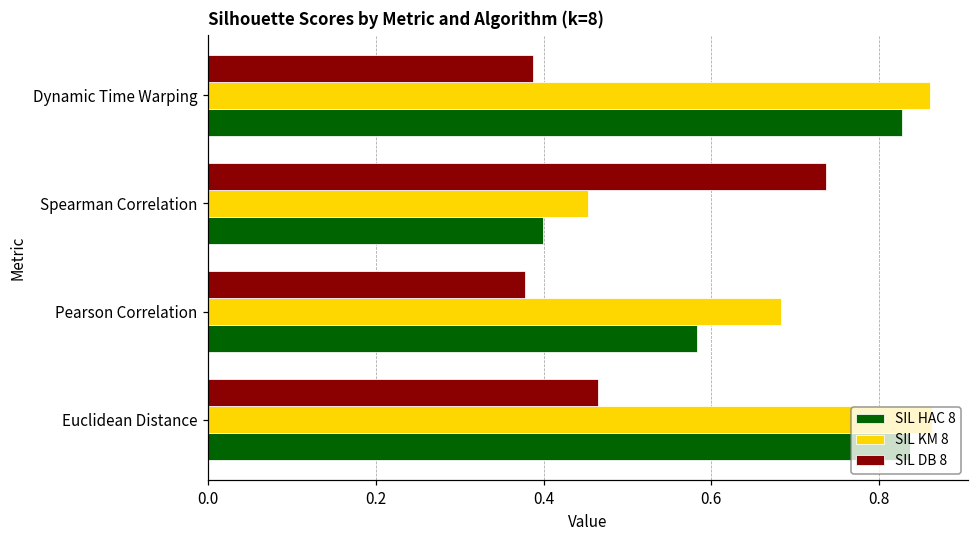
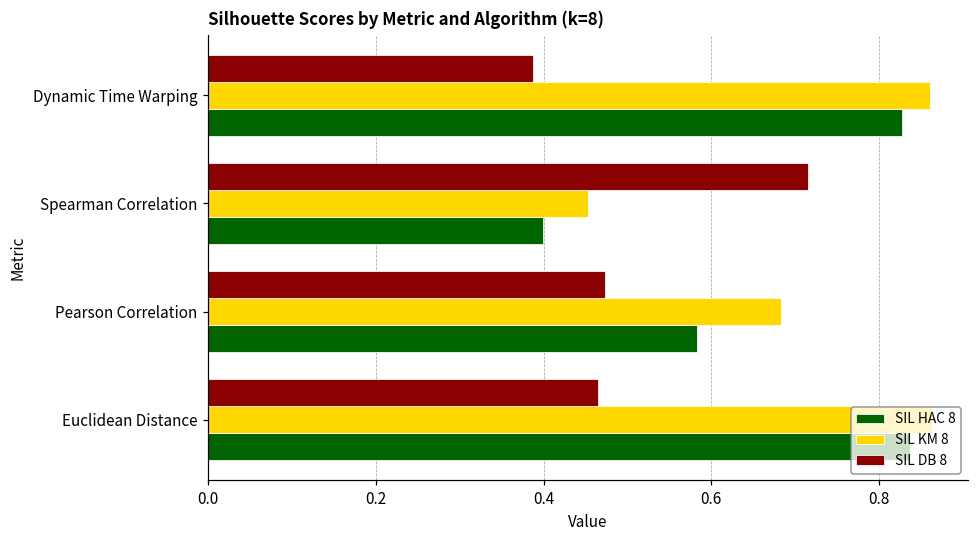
  {
    "SIL HAC 8": {
      "Dynamic Time Warping": 0.83,
      "Spearman Correlation": 0.40,
      "Pearson Correlation": 0.58
    },
    "SIL KM 8": {
      "Dynamic Time Warping": 0.86,
      "Spearman Correlation": 0.45,
      "Pearson Correlation": 0.68
    },
    "SIL DB 8": {
      "Dynamic Time Warping": 0.39,
-     "Spearman Correlation": 0.74,
-     "Pearson Correlation": 0.38,
+     "Spearman Correlation": 0.72,
+     "Pearson Correlation": 0.47,
      "Euclidean Distance": 0.47
    }
  }
